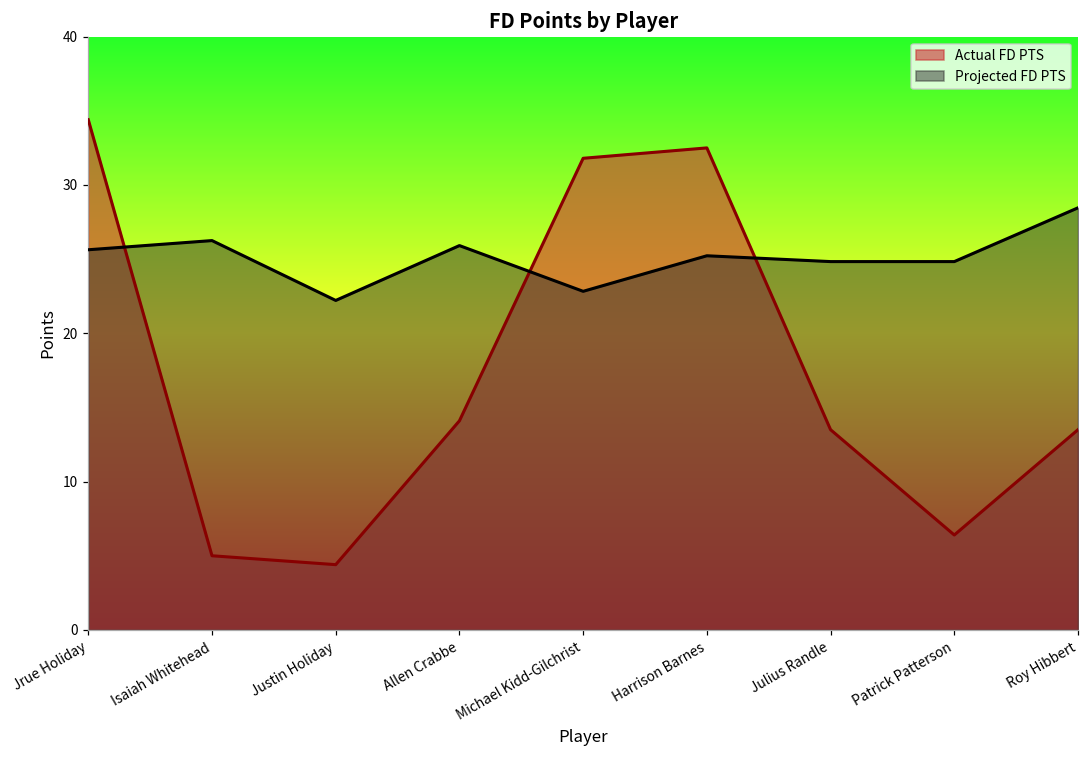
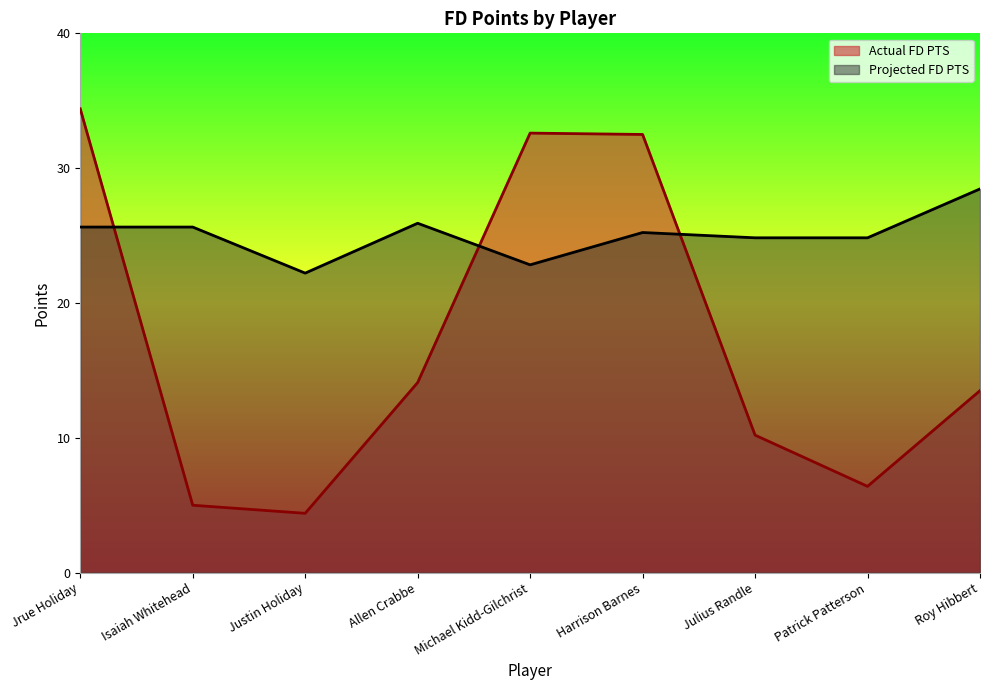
  {
    "Actual FD PTS": {
      "Jrue Holiday": 34.4,
      "Isaiah Whitehead": 5.0,
      "Justin Holiday": 4.4,
      "Allen Crabbe": 14.1,
-     "Michael Kidd-Gilchrist": 31.8,
+     "Michael Kidd-Gilchrist": 32.6,
      "Harrison Barnes": 32.5,
-     "Julius Randle": 13.5,
+     "Julius Randle": 10.2,
      "Patrick Patterson": 6.4,
      "Roy Hibbert": 13.5
    },
    "Projected FD PTS": {
      "Jrue Holiday": 25.6,
-     "Isaiah Whitehead": 26.3,
+     "Isaiah Whitehead": 25.6,
      "Justin Holiday": 22.2,
      "Allen Crabbe": 25.9,
      "Michael Kidd-Gilchrist": 22.8,
      "Harrison Barnes": 25.2,
      "Julius Randle": 24.8,
      "Patrick Patterson": 24.8,
      "Roy Hibbert": 28.5
    }
  }
